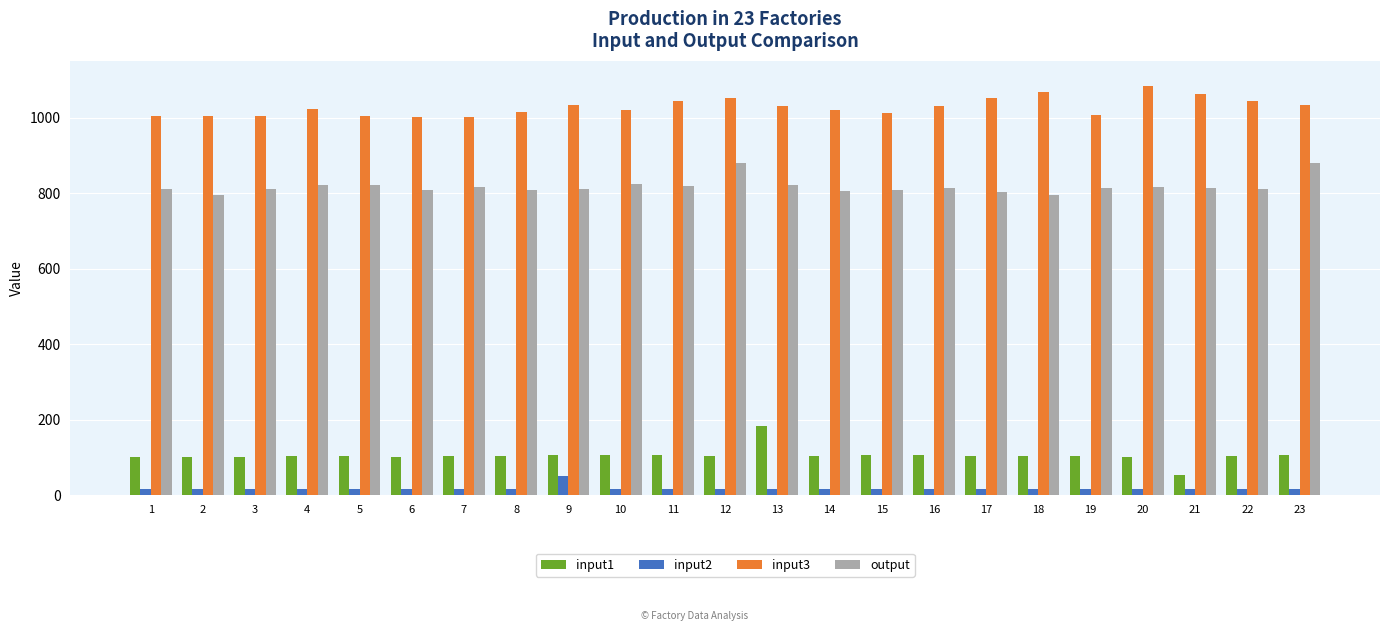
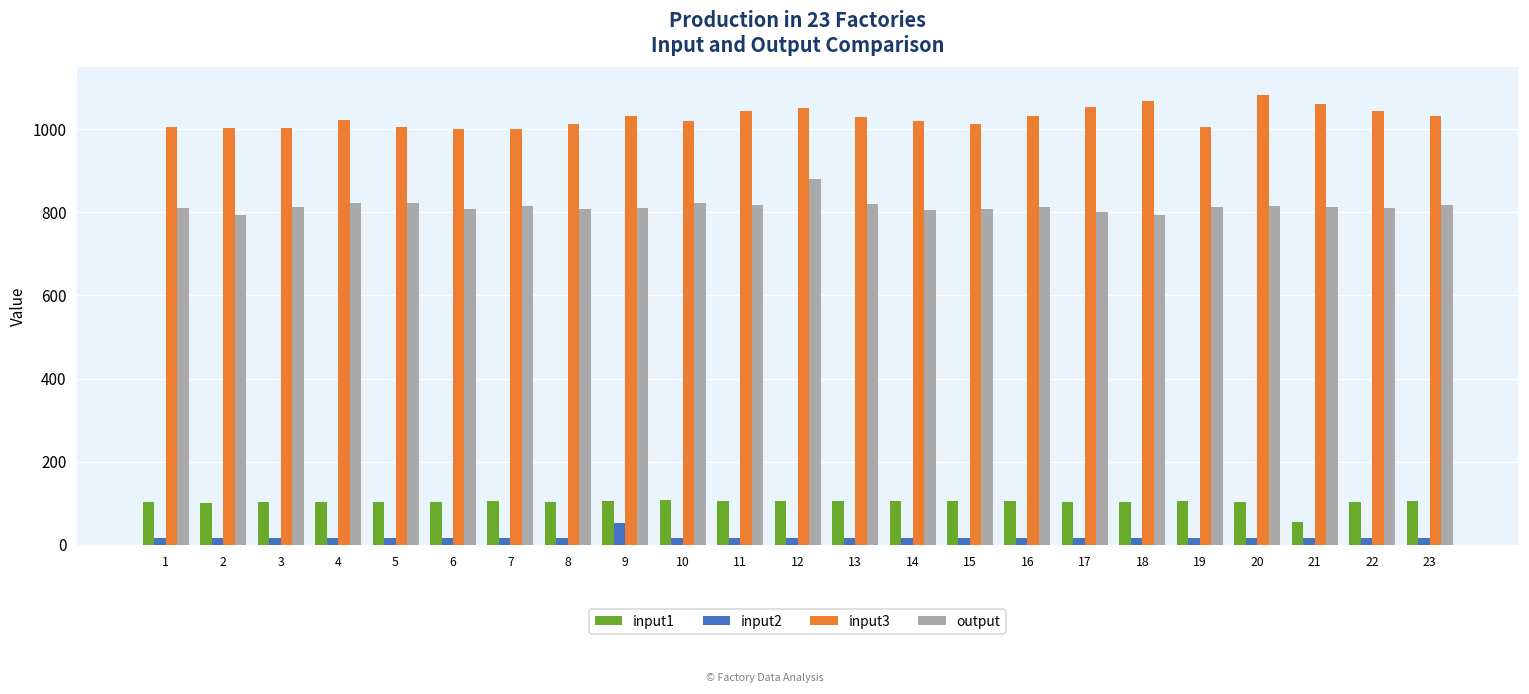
  {
    "input1": {
      "1": 100,
      "2": 100,
      "3": 100,
      "4": 100,
      "5": 100,
      "6": 100,
      "7": 100,
      "8": 100,
      "9": 110,
      "10": 110,
      "11": 110,
      "12": 110,
-     "13": 180,
+     "13": 100,
      "14": 110,
      "15": 110,
      "16": 110,
      "17": 100,
      "18": 100,
      "19": 100,
      "20": 100,
      "21": 50,
      "22": 100,
      "23": 110
    },
    "input2": {
      "1": 20,
      "2": 20,
      "3": 20,
      "4": 20,
      "5": 20,
      "6": 20,
      "7": 20,
      "8": 20,
      "9": 50,
      "10": 20,
      "11": 20,
      "12": 20,
      "13": 20,
      "14": 20,
      "15": 20,
      "16": 20,
      "17": 20,
      "18": 20,
      "19": 20,
      "20": 20,
      "21": 20,
      "22": 20,
      "23": 20
    },
    "input3": {
      "1": 1000,
      "2": 1000,
      "3": 1000,
      "4": 1020,
      "5": 1000,
      "6": 1000,
      "7": 1000,
      "8": 1010,
      "9": 1030,
      "10": 1020,
      "11": 1040,
      "12": 1050,
      "13": 1030,
      "14": 1020,
      "15": 1010,
      "16": 1030,
      "17": 1050,
      "18": 1070,
      "19": 1010,
      "20": 1080,
      "21": 1060,
      "22": 1040,
      "23": 1030
    },
    "output": {
      "1": 810,
      "2": 790,
      "3": 810,
      "4": 820,
      "5": 820,
      "6": 810,
      "7": 820,
      "8": 810,
      "9": 810,
      "10": 820,
      "11": 820,
      "12": 880,
      "13": 820,
      "14": 810,
      "15": 810,
      "16": 810,
      "17": 800,
      "18": 790,
      "19": 810,
      "20": 810,
      "21": 810,
      "22": 810,
-     "23": 880
+     "23": 820
    }
  }
